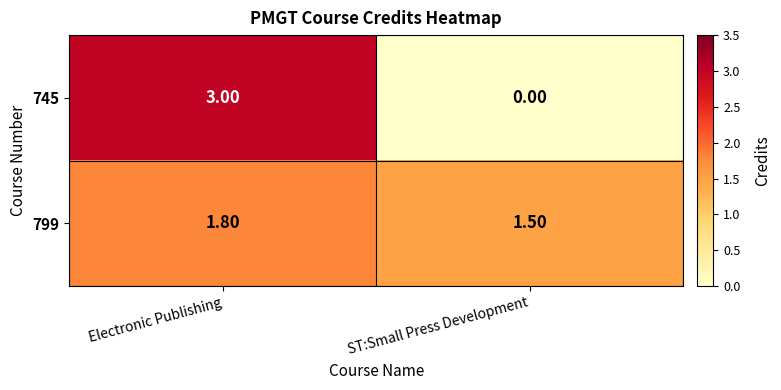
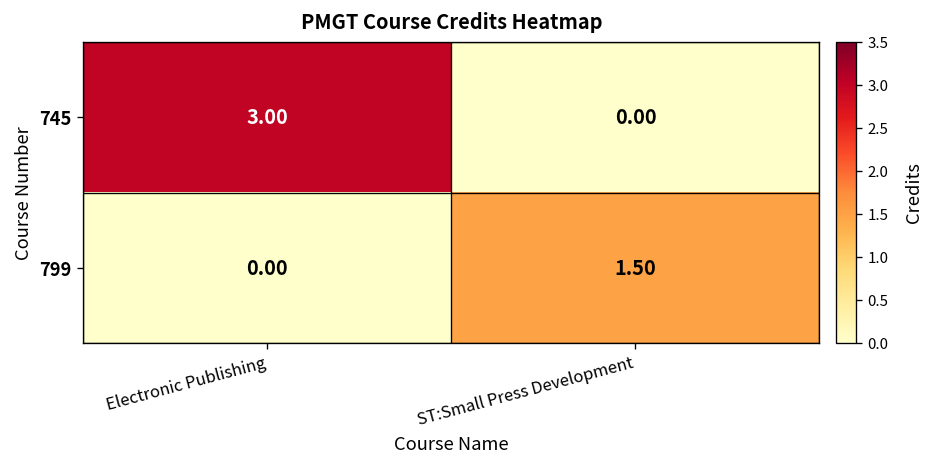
  {
    "745": {
      "Electronic Publishing": 3.00,
      "ST:Small Press Development": 0.00
    },
    "799": {
-     "Electronic Publishing": 1.80,
+     "Electronic Publishing": 0.00,
      "ST:Small Press Development": 1.50
    }
  }
